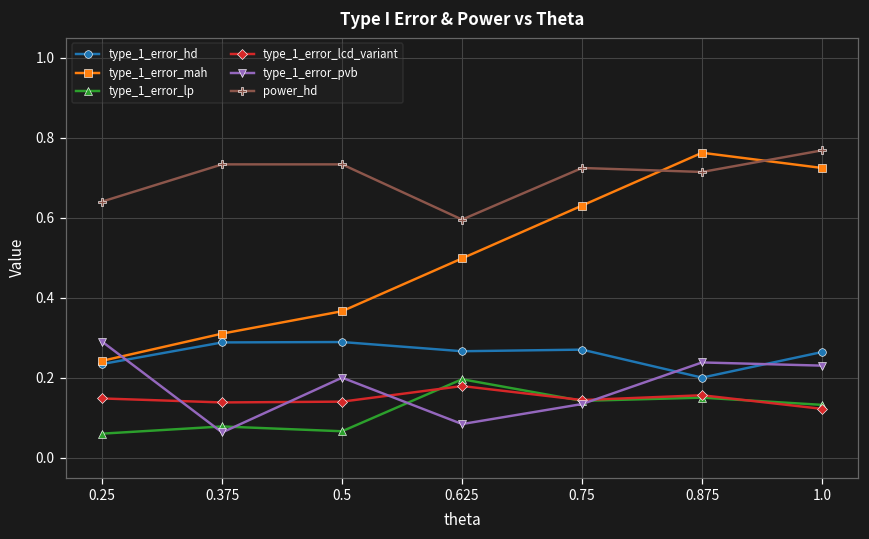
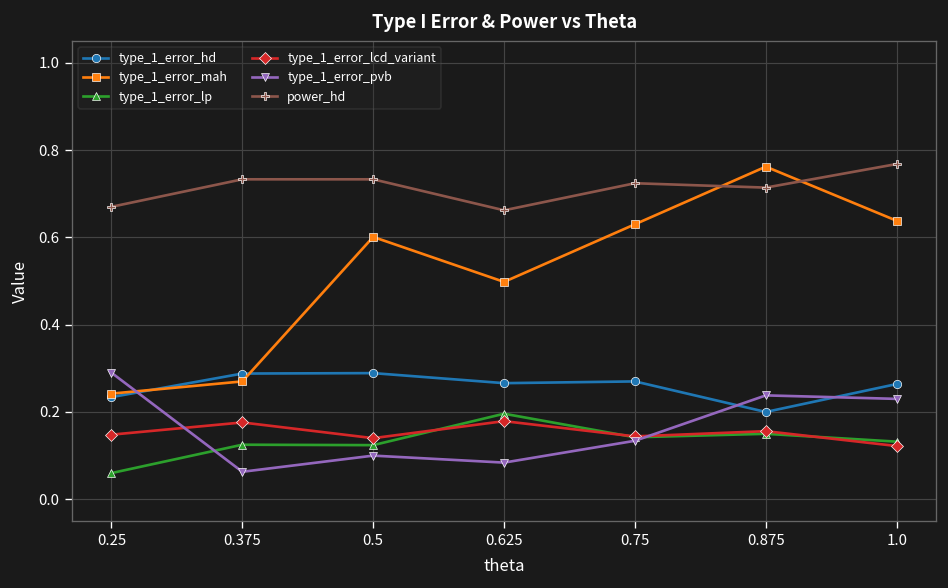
  {
    "type_1_error_hd": {
      "0.25": 0.23,
      "0.375": 0.29,
      "0.5": 0.29,
      "0.625": 0.27,
      "0.75": 0.27,
      "0.875": 0.20,
      "1.0": 0.26
    },
    "type_1_error_mah": {
      "0.25": 0.24,
-     "0.375": 0.31,
-     "0.5": 0.37,
+     "0.375": 0.27,
+     "0.5": 0.60,
      "0.625": 0.50,
      "0.75": 0.63,
      "0.875": 0.76,
-     "1.0": 0.72
+     "1.0": 0.64
    },
    "type_1_error_lp": {
      "0.25": 0.06,
-     "0.375": 0.08,
-     "0.5": 0.07,
+     "0.375": 0.13,
+     "0.5": 0.12,
      "0.625": 0.20,
      "1.0": 0.13
    },
    "type_1_error_lcd_variant": {
      "0.25": 0.15,
-     "0.375": 0.14,
+     "0.375": 0.18,
      "0.5": 0.14,
      "0.625": 0.18,
      "1.0": 0.12
    },
    "type_1_error_pvb": {
      "0.25": 0.29,
      "0.375": 0.06,
-     "0.5": 0.2,
+     "0.5": 0.1,
      "0.625": 0.08,
      "0.75": 0.13,
      "0.875": 0.24,
      "1.0": 0.23
    },
    "power_hd": {
-     "0.25": 0.64,
+     "0.25": 0.67,
      "0.375": 0.73,
      "0.5": 0.73,
-     "0.625": 0.60,
+     "0.625": 0.66,
      "0.75": 0.72,
      "0.875": 0.71,
      "1.0": 0.77
    }
  }
